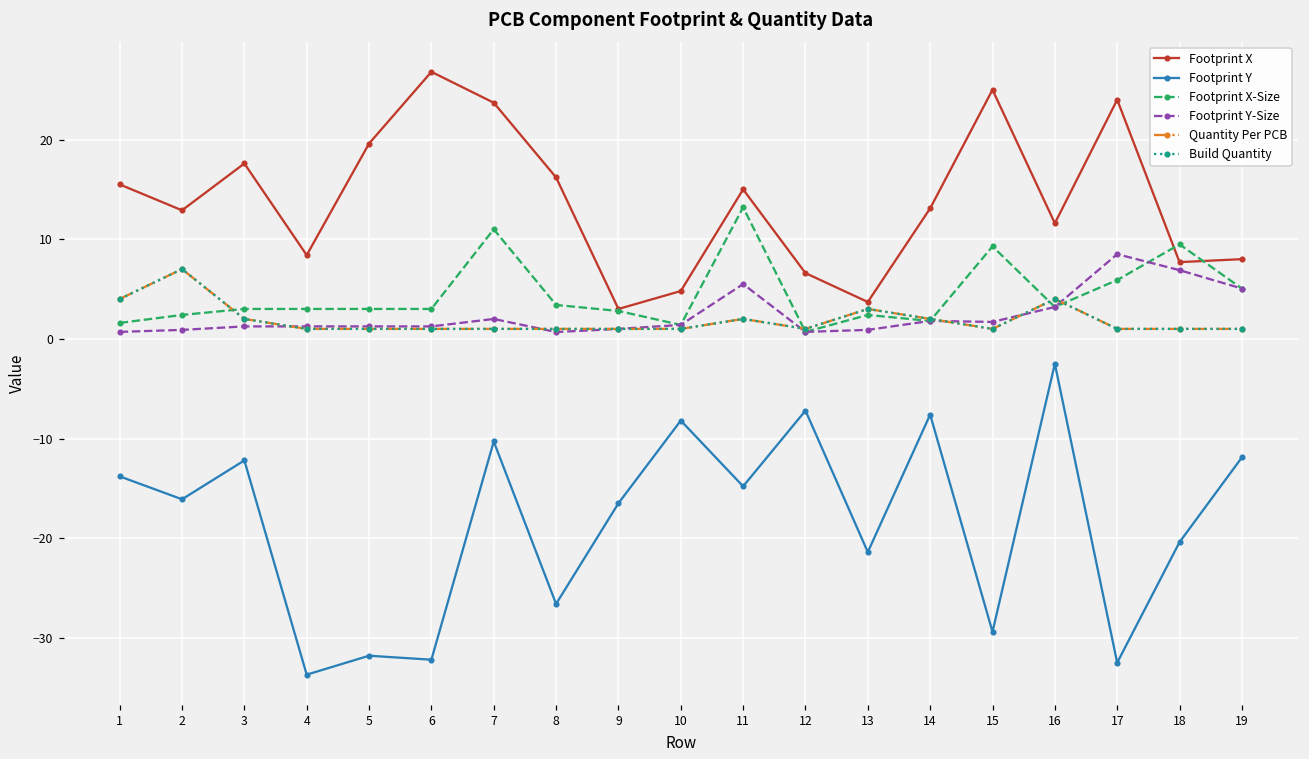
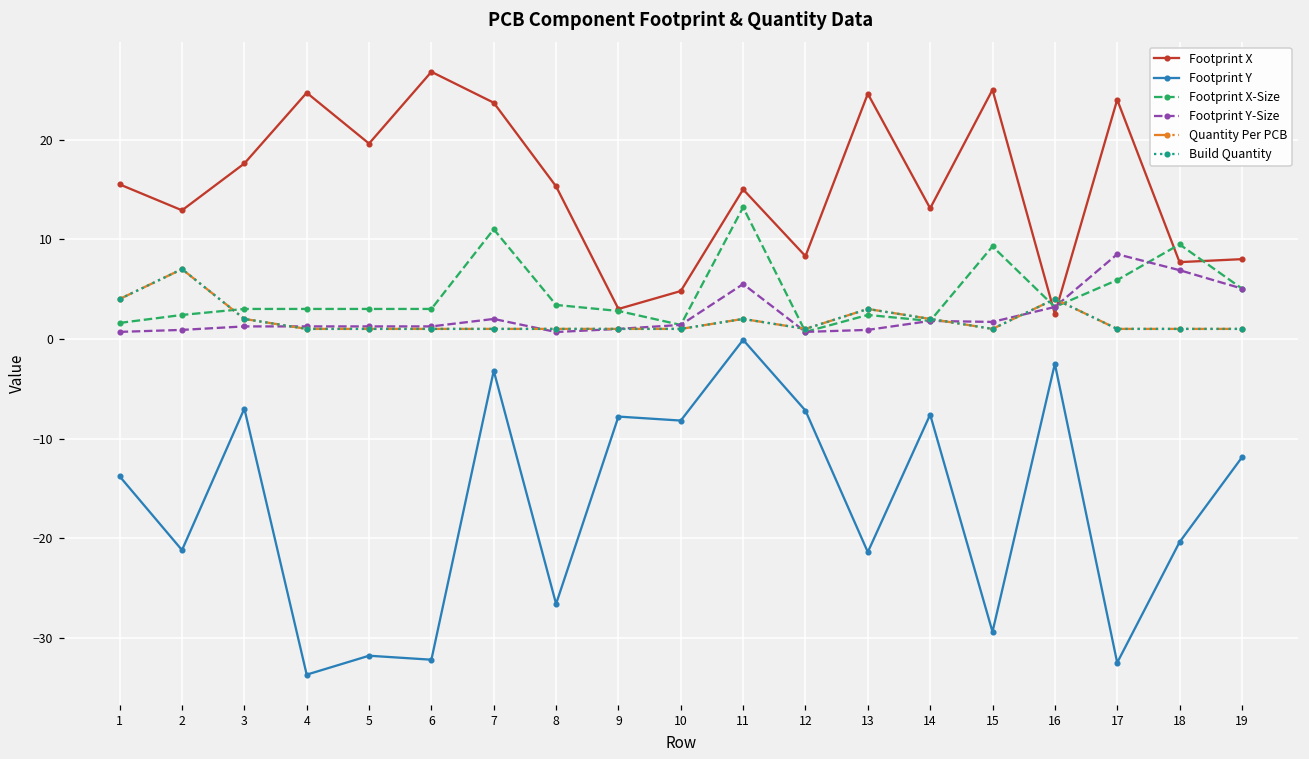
  {
    "Footprint X": {
      "1": 16,
      "2": 13,
      "3": 18,
-     "4": 8,
+     "4": 25,
      "5": 20,
      "6": 27,
      "7": 24,
-     "8": 16,
+     "8": 15,
      "10": 5,
      "11": 15,
-     "12": 7,
-     "13": 4,
+     "12": 8,
+     "13": 25,
      "14": 13,
      "15": 25,
-     "16": 12,
+     "16": 3,
      "17": 24,
      "18": 8,
      "19": 8
    },
    "Footprint Y": {
      "1": -14,
-     "2": -16,
-     "3": -12,
+     "2": -21,
+     "3": -7,
      "4": -34,
      "5": -32,
      "6": -32,
-     "7": -10,
+     "7": -3,
      "8": -27,
-     "9": -17,
+     "9": -8,
      "10": -8,
-     "11": -15,
+     "11": 0,
      "12": -7,
      "13": -21,
      "14": -8,
      "15": -29,
      "16": -3,
      "17": -33,
      "18": -20,
      "19": -12
    },
    "Footprint Y-Size": {
      "1": 1,
      "2": 1,
      "3": 1,
      "7": 2,
      "8": 1,
      "11": 6,
      "13": 1,
      "15": 2,
      "17": 8,
      "18": 7
    }
  }
